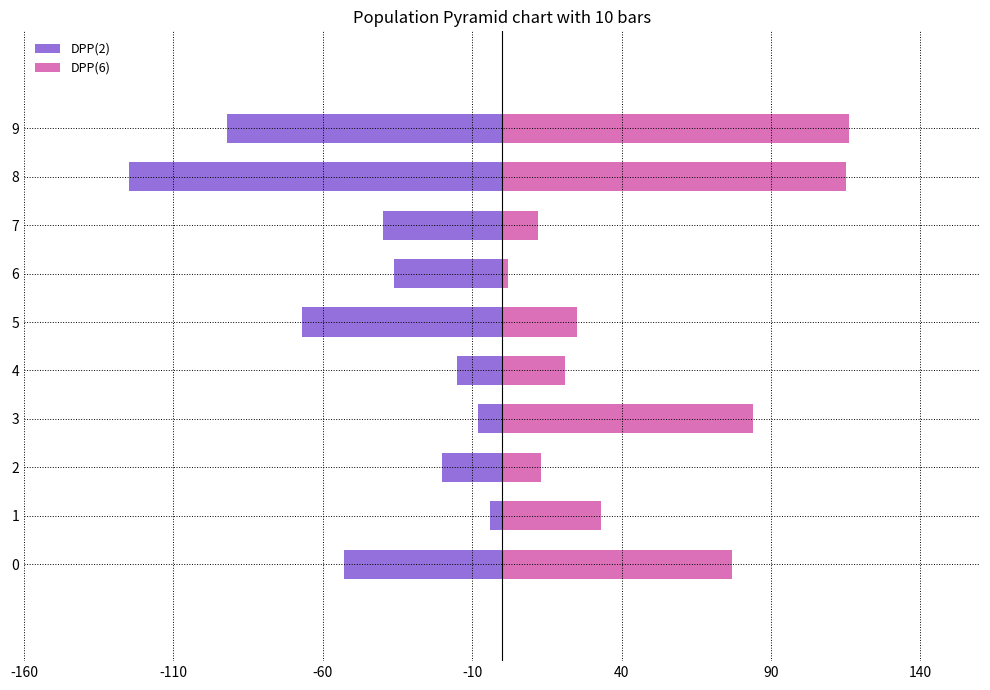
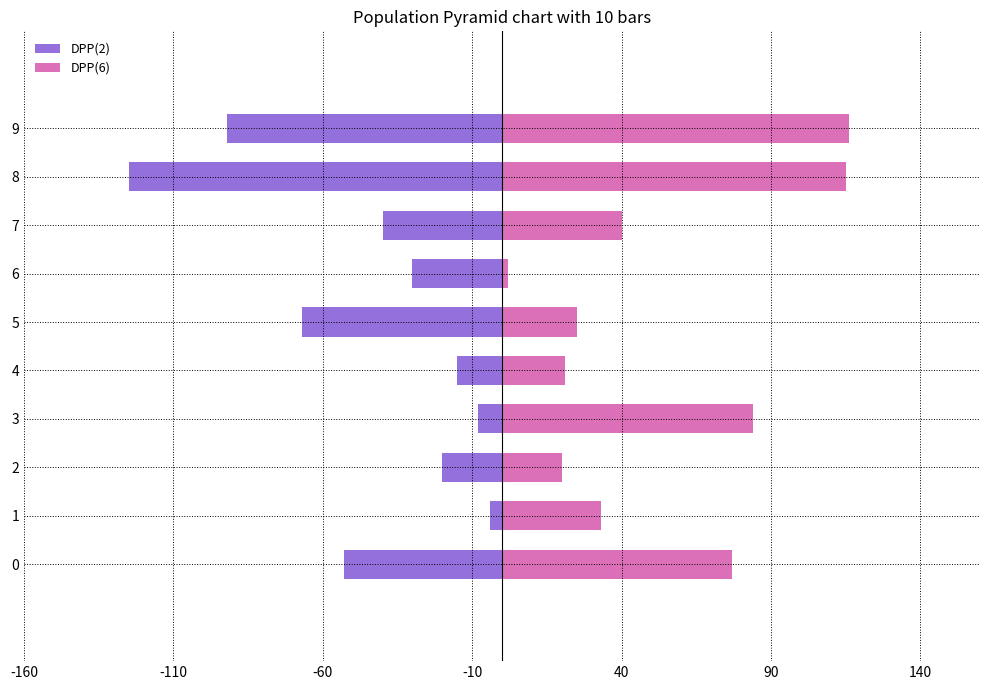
  {
    "DPP(2)": {
      "9": -92,
      "8": -125,
      "7": -40,
-     "6": -36,
+     "6": -30,
      "5": -67,
      "4": -15,
      "3": -8,
      "2": -20,
      "1": -4,
      "0": -53
    },
    "DPP(6)": {
      "9": 116,
      "8": 115,
-     "7": 12,
+     "7": 40,
      "6": 2,
      "5": 25,
      "4": 21,
      "3": 84,
-     "2": 13,
+     "2": 20,
      "1": 33,
      "0": 77
    }
  }
